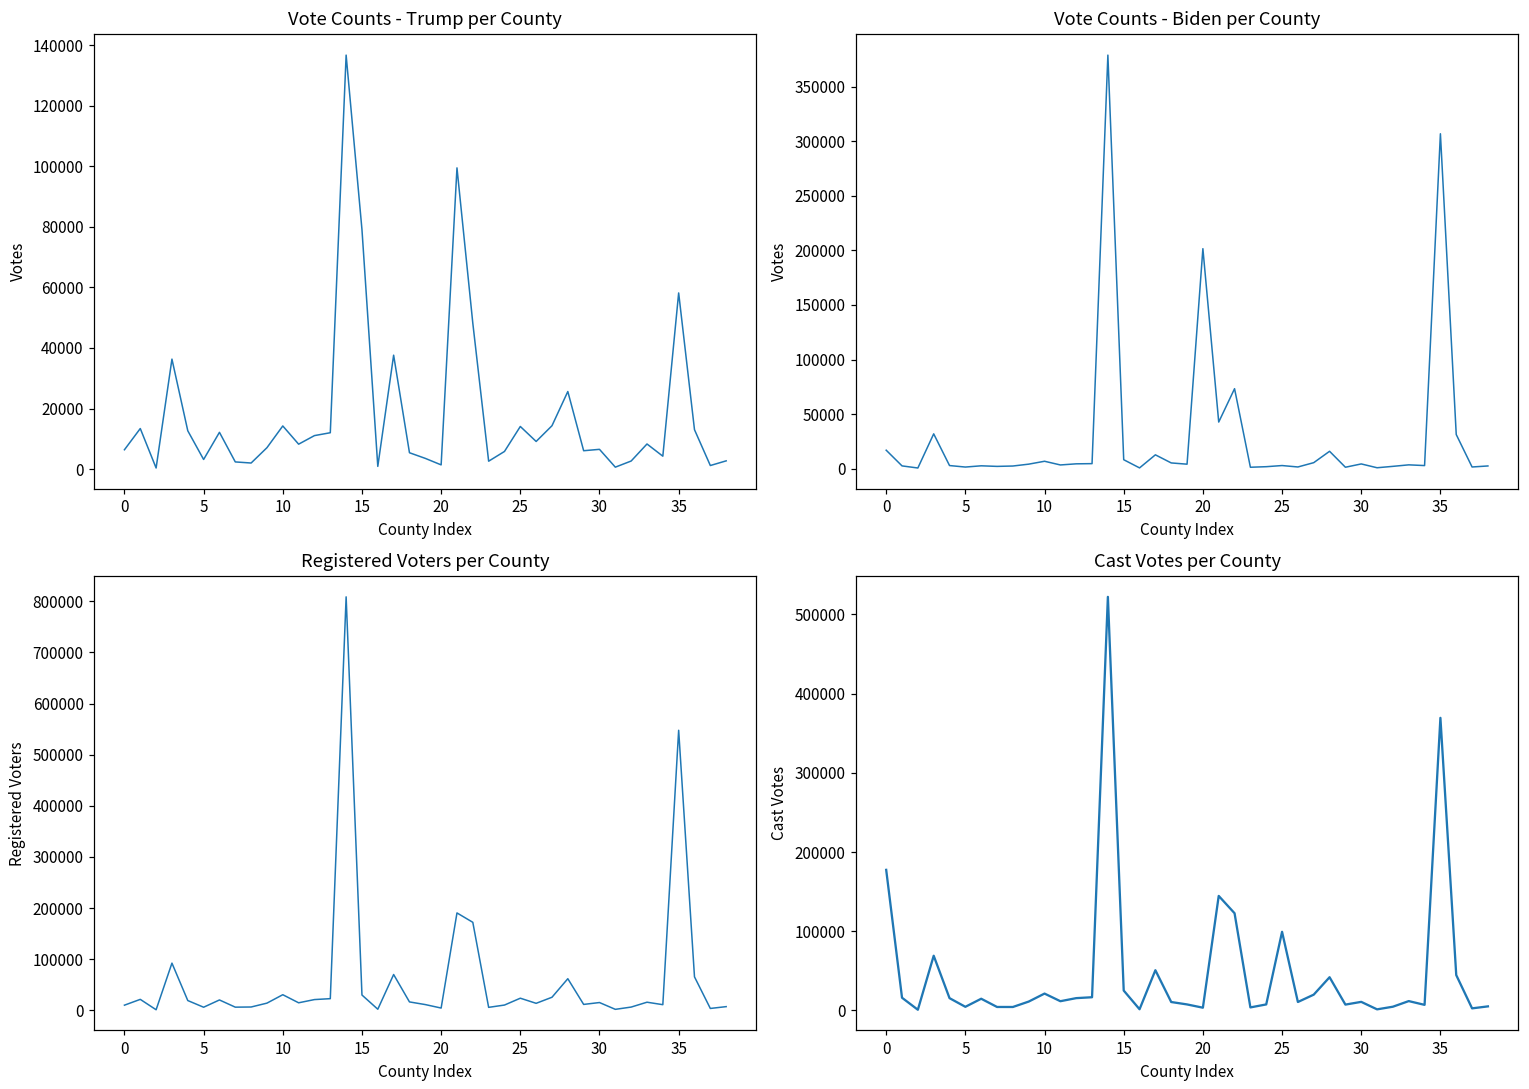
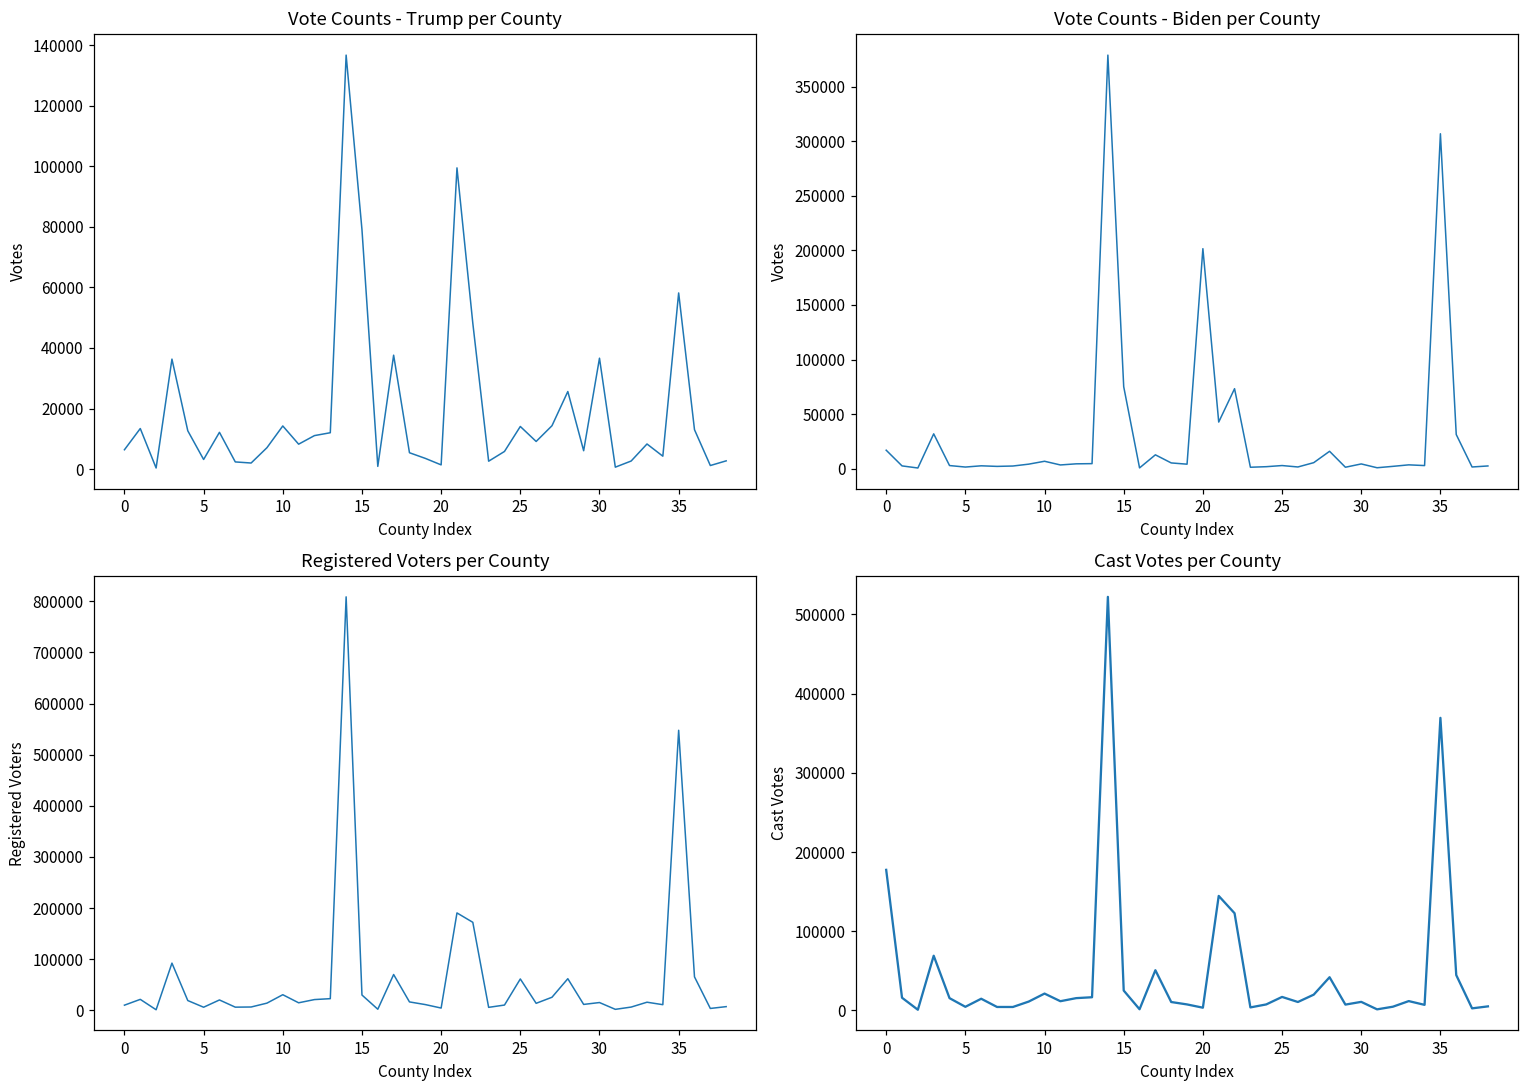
  {
    "Vote Counts - Trump per County": {
      "0": 6000,
      "5": 3000,
      "10": 14000,
      "15": 79000,
      "20": 1000,
      "25": 14000,
-     "30": 7000,
+     "30": 37000,
      "35": 58000
    },
    "Vote Counts - Biden per County": {
      "0": 20000,
      "5": 0,
      "10": 10000,
-     "15": 10000,
+     "15": 80000,
      "20": 200000,
      "25": 0,
      "30": 0,
      "35": 310000
    },
    "Registered Voters per County": {
      "0": 10000,
      "5": 10000,
      "10": 30000,
      "15": 30000,
      "20": 0,
-     "25": 20000,
+     "25": 60000,
      "30": 20000,
      "35": 550000
    },
    "Cast Votes per County": {
      "0": 180000,
      "5": 0,
      "10": 20000,
      "15": 30000,
      "20": 0,
-     "25": 100000,
+     "25": 20000,
      "30": 10000,
      "35": 370000
    }
  }
